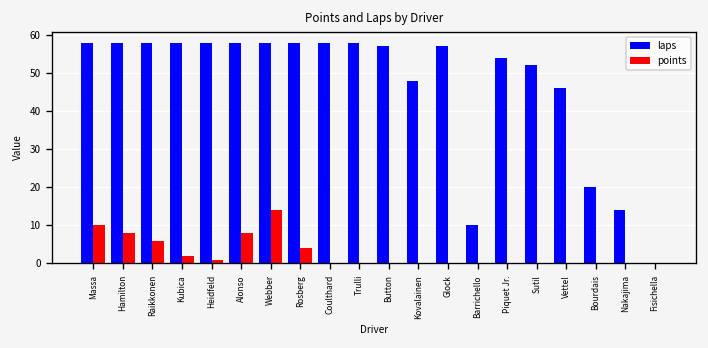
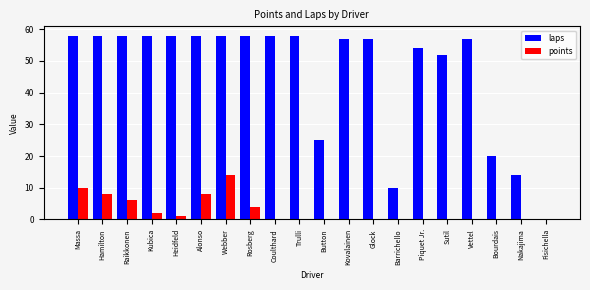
  {
    "laps": {
      "Massa": 58,
      "Hamilton": 58,
      "Raikkonen": 58,
      "Kubica": 58,
      "Heidfeld": 58,
      "Alonso": 58,
      "Webber": 58,
      "Rosberg": 58,
      "Coulthard": 58,
      "Trulli": 58,
-     "Button": 57,
-     "Kovalainen": 48,
+     "Button": 25,
+     "Kovalainen": 57,
      "Glock": 57,
      "Barrichello": 10,
      "Piquet Jr.": 54,
      "Sutil": 52,
-     "Vettel": 46,
+     "Vettel": 57,
      "Bourdais": 20,
      "Nakajima": 14,
      "Fisichella": 0
    },
    "points": {
      "Massa": 10,
      "Hamilton": 8,
      "Raikkonen": 6,
      "Kubica": 2,
      "Heidfeld": 1,
      "Alonso": 8,
      "Webber": 14,
      "Rosberg": 4,
      "Coulthard": 0,
      "Trulli": 0,
      "Button": 0,
      "Kovalainen": 0,
      "Glock": 0,
      "Barrichello": 0,
      "Piquet Jr.": 0,
      "Sutil": 0,
      "Vettel": 0,
      "Bourdais": 0,
      "Nakajima": 0,
      "Fisichella": 0
    }
  }
